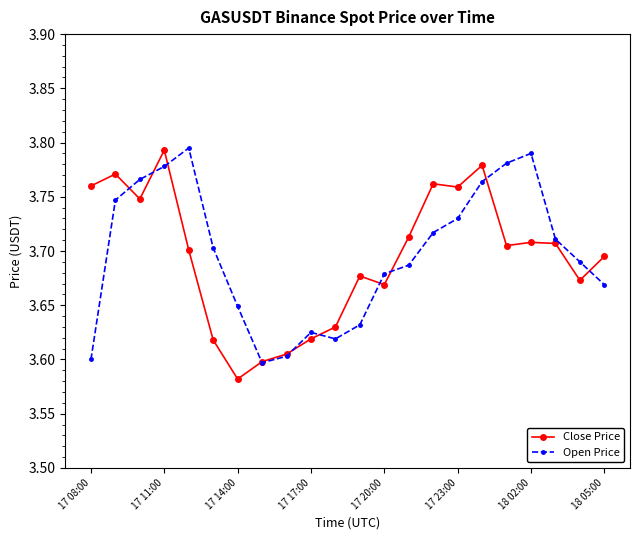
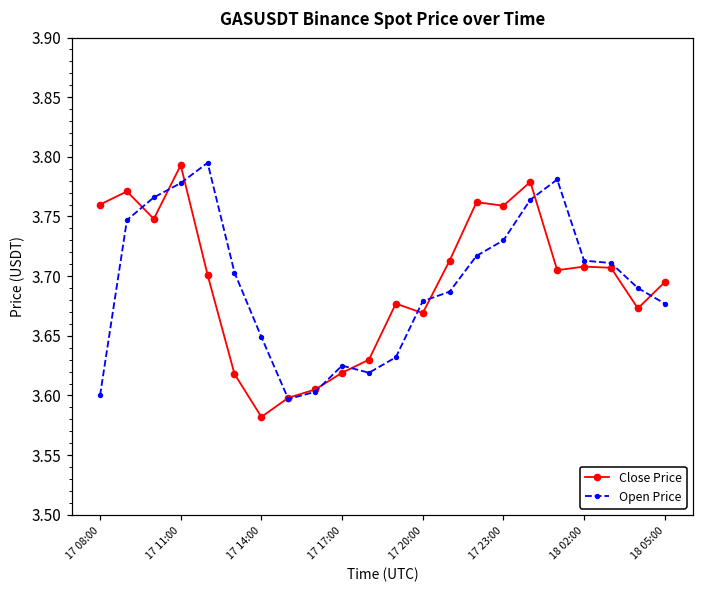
  {
    "Close Price": {
      "17 08:00": 3.760,
      "17 11:00": 3.793,
      "17 14:00": 3.582,
      "17 17:00": 3.619,
      "17 20:00": 3.669,
      "17 23:00": 3.759,
      "18 02:00": 3.708,
      "18 05:00": 3.695
    },
    "Open Price": {
      "17 08:00": 3.600,
      "17 11:00": 3.778,
      "17 14:00": 3.649,
      "17 17:00": 3.625,
      "17 20:00": 3.679,
      "17 23:00": 3.730,
-     "18 02:00": 3.790,
-     "18 05:00": 3.669
+     "18 02:00": 3.713,
+     "18 05:00": 3.677
    }
  }
